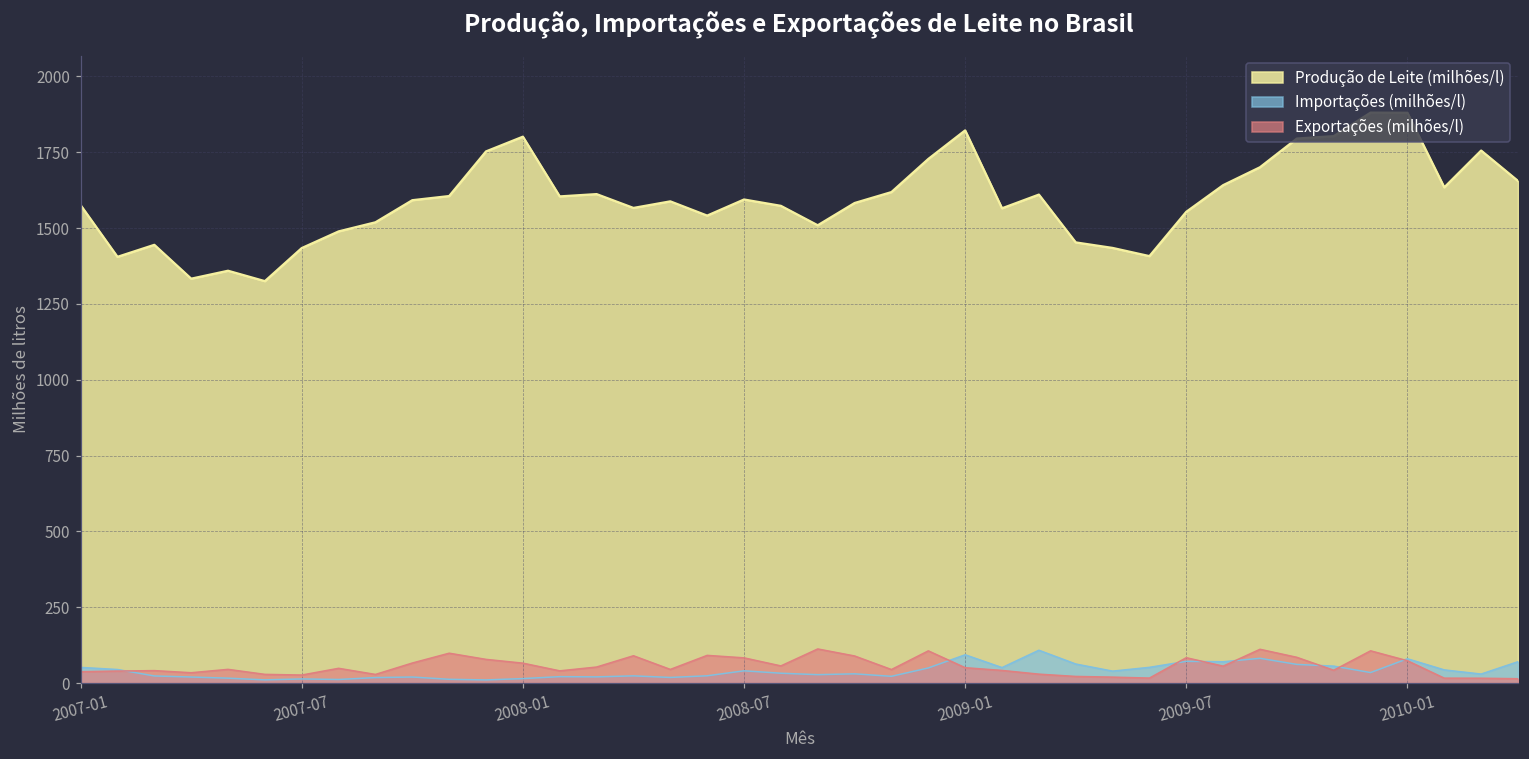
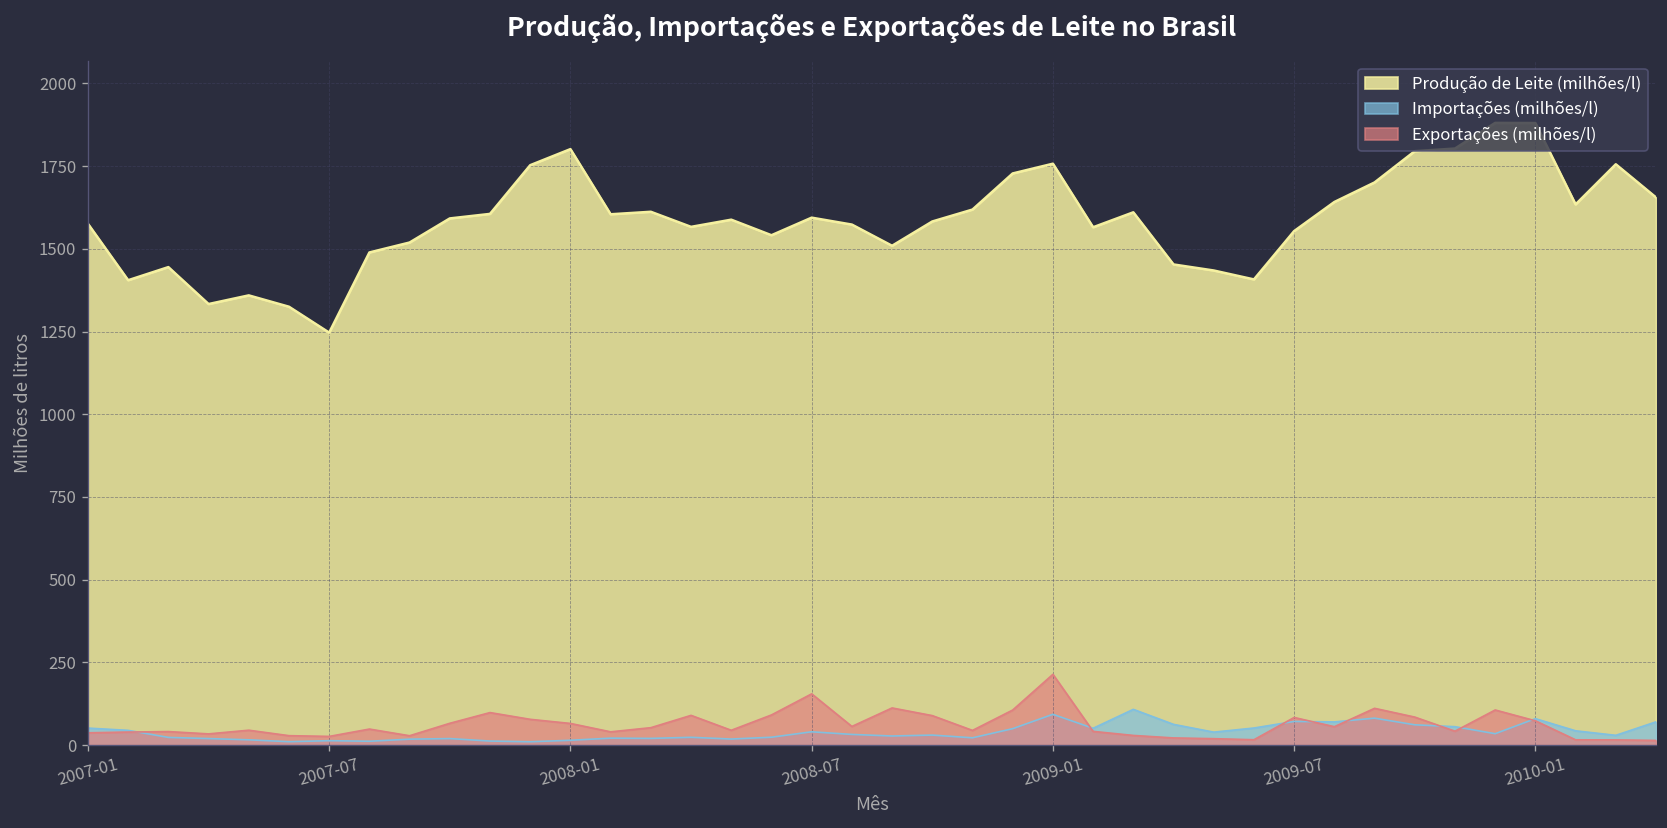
  {
    "Produção de Leite (milhões/l)": {
      "2007-01": 1580,
-     "2007-07": 1430,
+     "2007-07": 1250,
      "2008-01": 1800,
      "2008-07": 1590,
-     "2009-01": 1820,
+     "2009-01": 1760,
      "2009-07": 1550
    },
    "Importações (milhões/l)": {
      "2007-01": 50,
      "2007-07": 10,
      "2008-01": 10,
      "2008-07": 40,
      "2009-01": 90,
      "2009-07": 70
    },
    "Exportações (milhões/l)": {
      "2007-01": 40,
      "2007-07": 30,
      "2008-01": 70,
-     "2008-07": 80,
-     "2009-01": 50,
+     "2008-07": 150,
+     "2009-01": 210,
      "2009-07": 80
    }
  }
